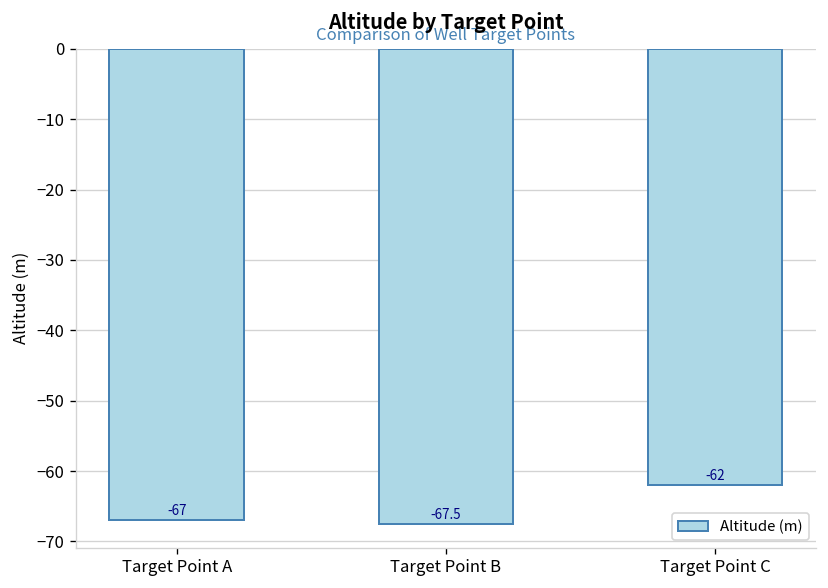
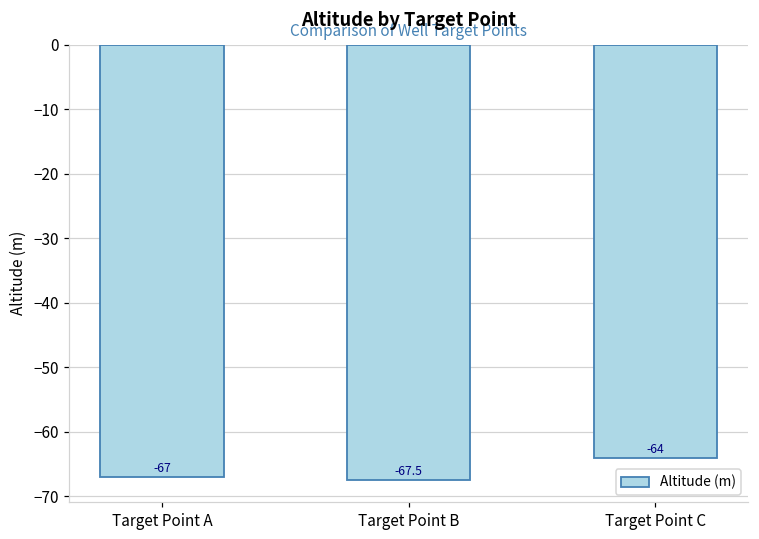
  {
    "Target Point A": -67,
    "Target Point B": -67.5,
-   "Target Point C": -62
+   "Target Point C": -64
  }
